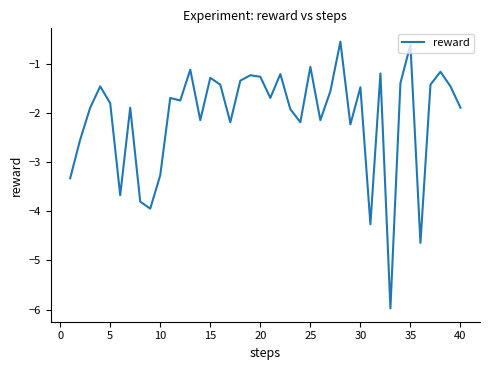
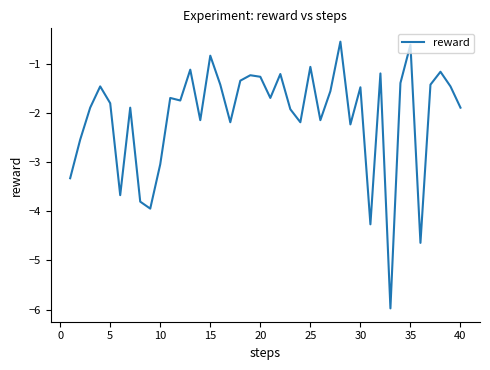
  {
    "5": -1.8,
-   "10": -3.3,
-   "15": -1.3,
+   "10": -3.0,
+   "15": -0.8,
    "20": -1.3,
    "25": -1.1,
    "30": -1.5,
    "40": -1.9
  }
